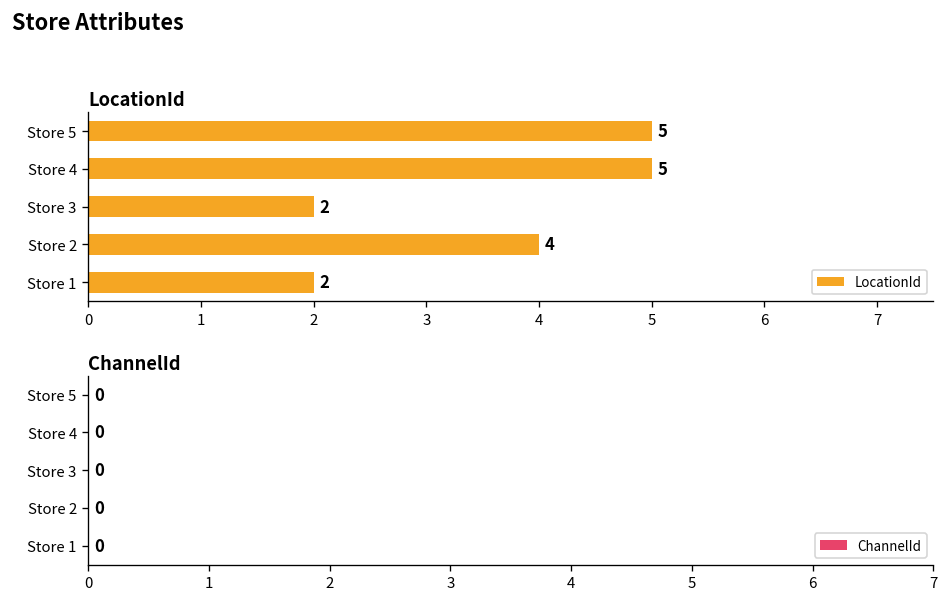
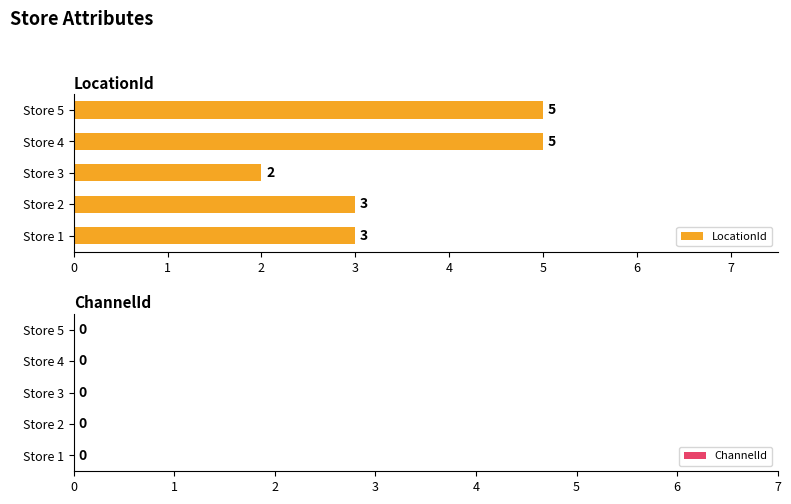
  {
    "LocationId": {
      "Store 5": 5,
      "Store 4": 5,
      "Store 3": 2,
-     "Store 2": 4,
-     "Store 1": 2
+     "Store 2": 3,
+     "Store 1": 3
    },
    "ChannelId": {
      "Store 5": 0,
      "Store 4": 0,
      "Store 3": 0,
      "Store 2": 0,
      "Store 1": 0
    }
  }
